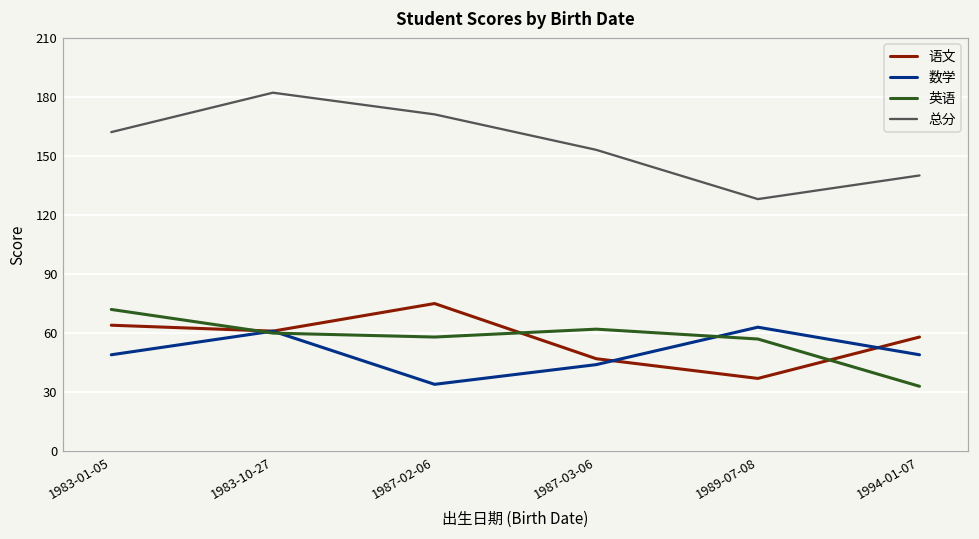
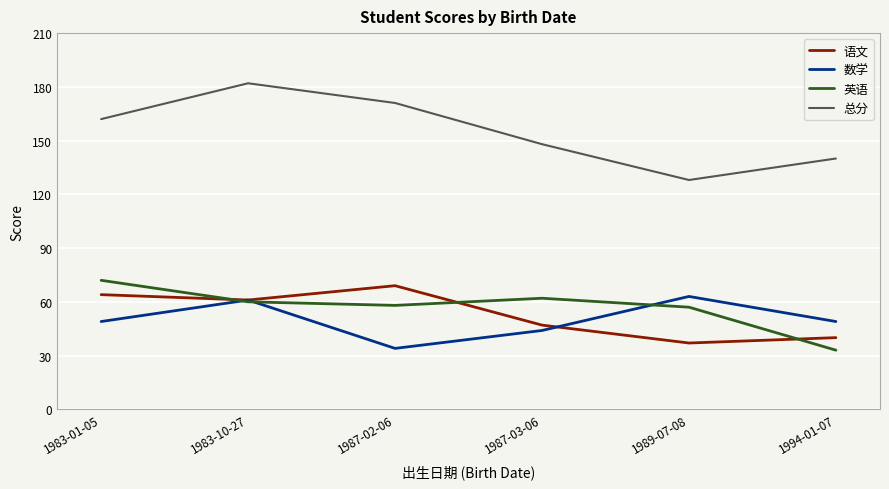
  {
    "语文": {
      "1983-01-05": 64,
-     "1987-02-06": 75,
+     "1987-02-06": 69,
      "1987-03-06": 47,
      "1989-07-08": 37,
-     "1994-01-07": 58
+     "1994-01-07": 40
    },
    "数学": {
      "1983-01-05": 49,
      "1987-02-06": 34,
      "1987-03-06": 44,
      "1989-07-08": 63,
      "1994-01-07": 49
    },
    "英语": {
      "1983-01-05": 72,
      "1987-02-06": 58,
      "1987-03-06": 62,
      "1989-07-08": 57,
      "1994-01-07": 33
    },
    "总分": {
      "1983-01-05": 162,
      "1983-10-27": 182,
      "1987-02-06": 171,
-     "1987-03-06": 153,
+     "1987-03-06": 148,
      "1989-07-08": 128,
      "1994-01-07": 140
    }
  }
